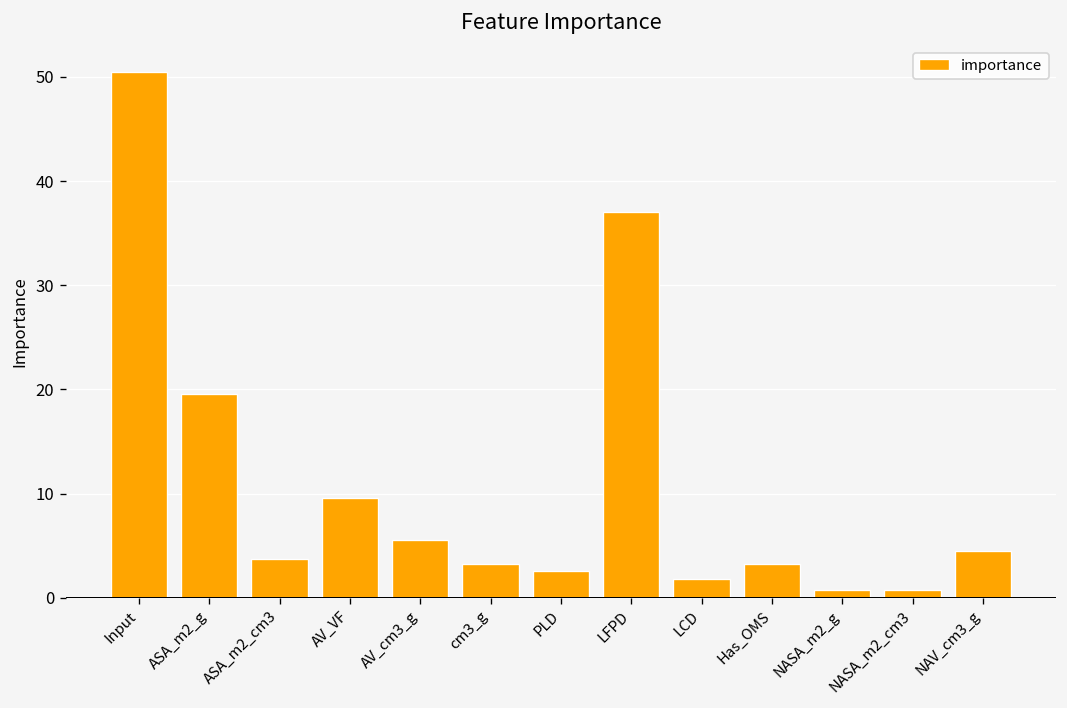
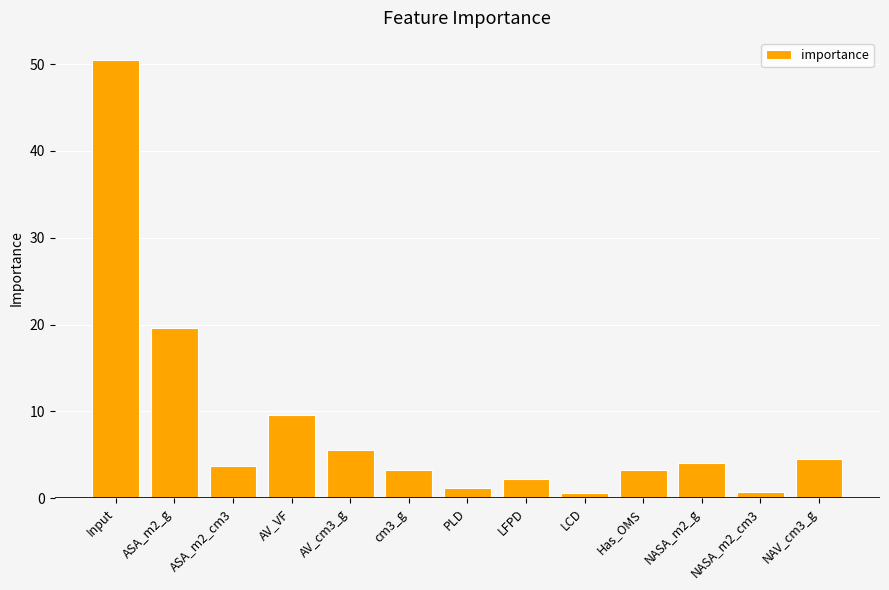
  {
    "Input": 50,
    "ASA_m2_g": 20,
    "ASA_m2_cm3": 4,
    "AV_VF": 10,
    "AV_cm3_g": 6,
    "cm3_g": 3,
-   "PLD": 3,
-   "LFPD": 37,
-   "LCD": 2,
+   "PLD": 1,
+   "LFPD": 2,
+   "LCD": 1,
    "Has_OMS": 3,
-   "NASA_m2_g": 1,
+   "NASA_m2_g": 4,
    "NASA_m2_cm3": 1,
    "NAV_cm3_g": 4
  }
